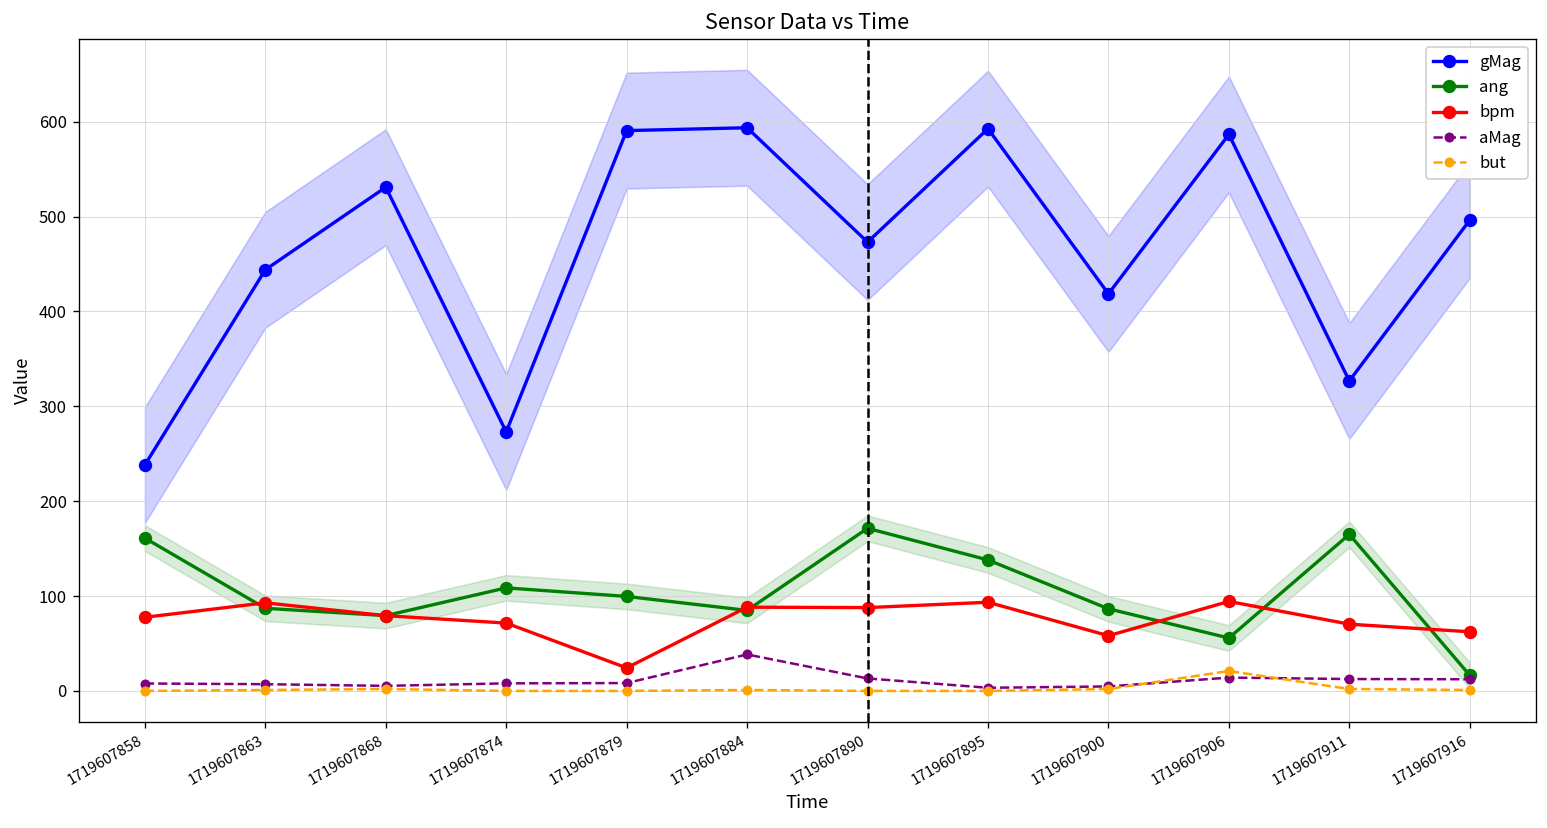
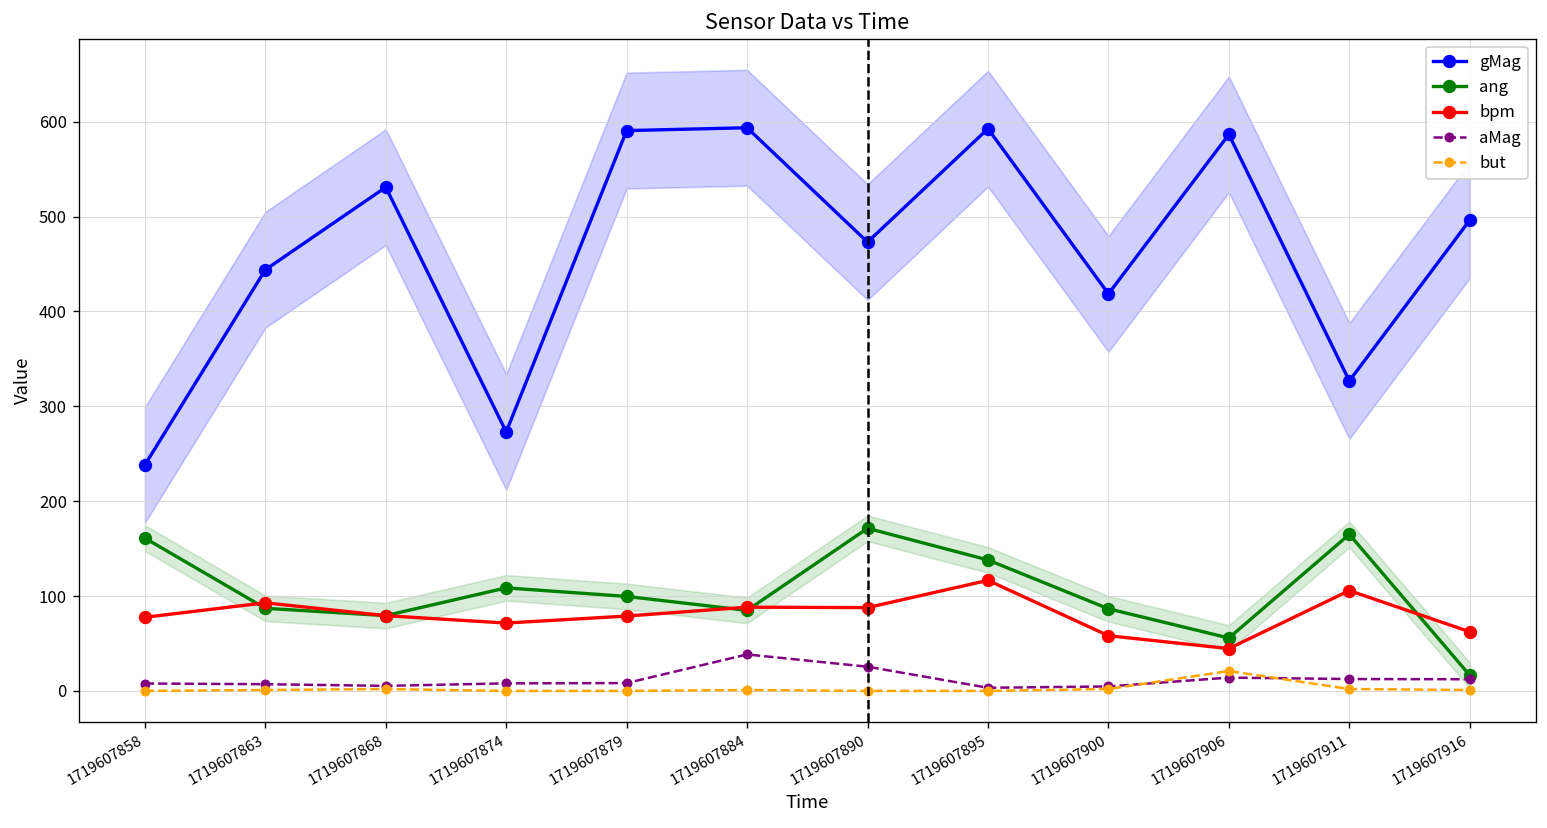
  {
    "bpm": {
      "1719607858": 80,
      "1719607863": 90,
      "1719607874": 70,
-     "1719607879": 20,
+     "1719607879": 80,
      "1719607884": 90,
      "1719607890": 90,
-     "1719607895": 90,
+     "1719607895": 120,
      "1719607900": 60,
-     "1719607906": 90,
-     "1719607911": 70,
+     "1719607906": 40,
+     "1719607911": 110,
      "1719607916": 60
    },
    "aMag": {
      "1719607858": 10,
      "1719607863": 10,
      "1719607868": 10,
      "1719607874": 10,
      "1719607879": 10,
      "1719607884": 40,
-     "1719607890": 10,
+     "1719607890": 30,
      "1719607895": 0,
      "1719607906": 10,
      "1719607911": 10,
      "1719607916": 10
    },
    "but": {
      "1719607858": 0,
      "1719607863": 0,
      "1719607868": 0,
      "1719607874": 0,
      "1719607879": 0,
      "1719607884": 0,
      "1719607890": 0,
      "1719607895": 0,
      "1719607906": 20,
      "1719607911": 0,
      "1719607916": 0
    }
  }
